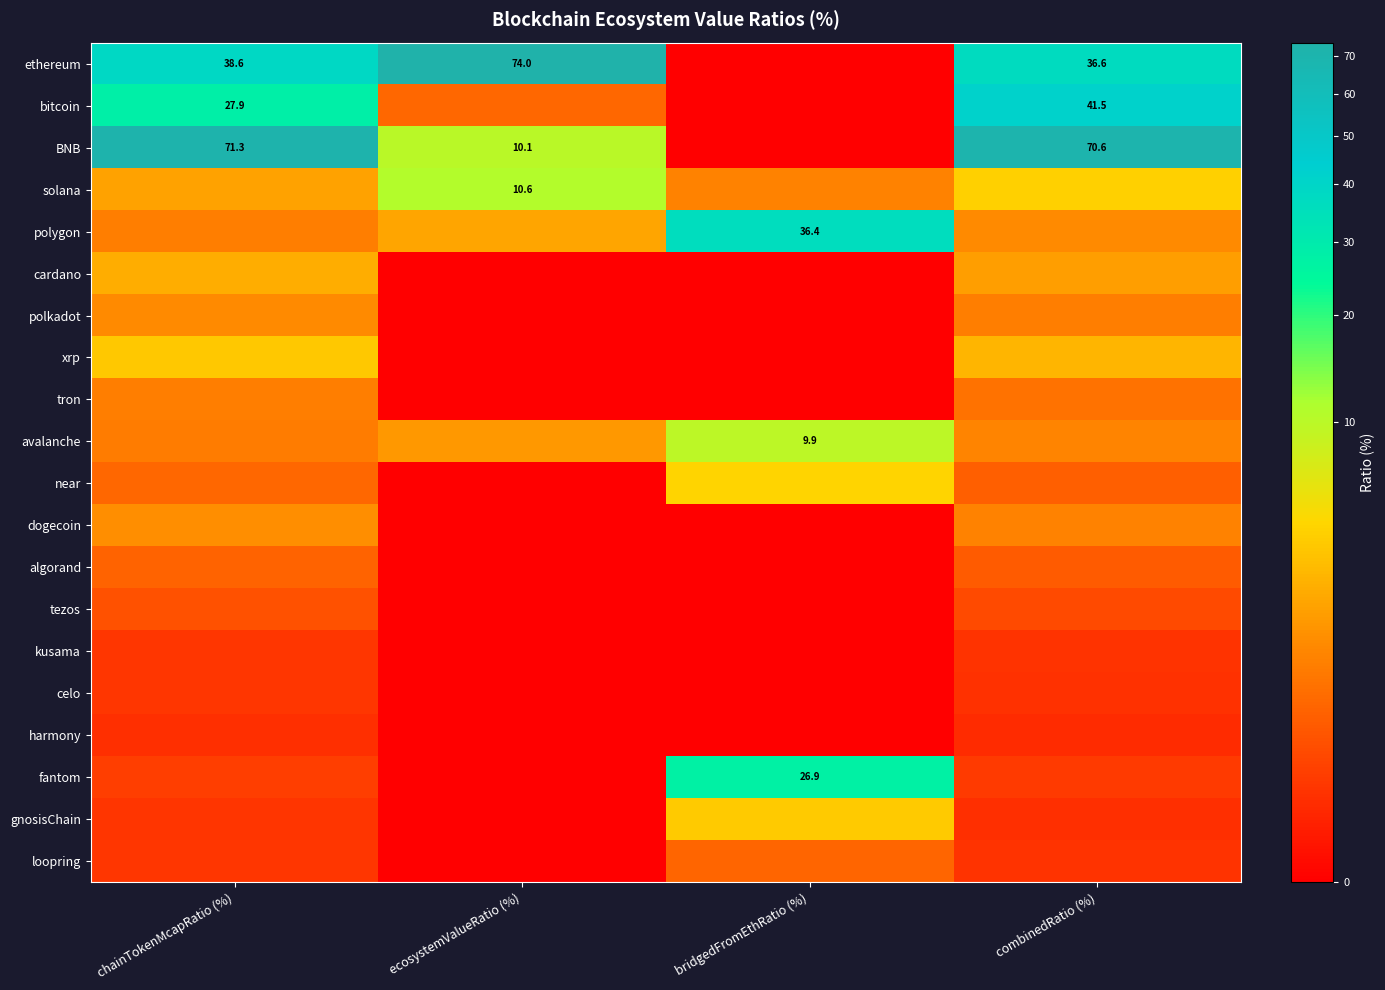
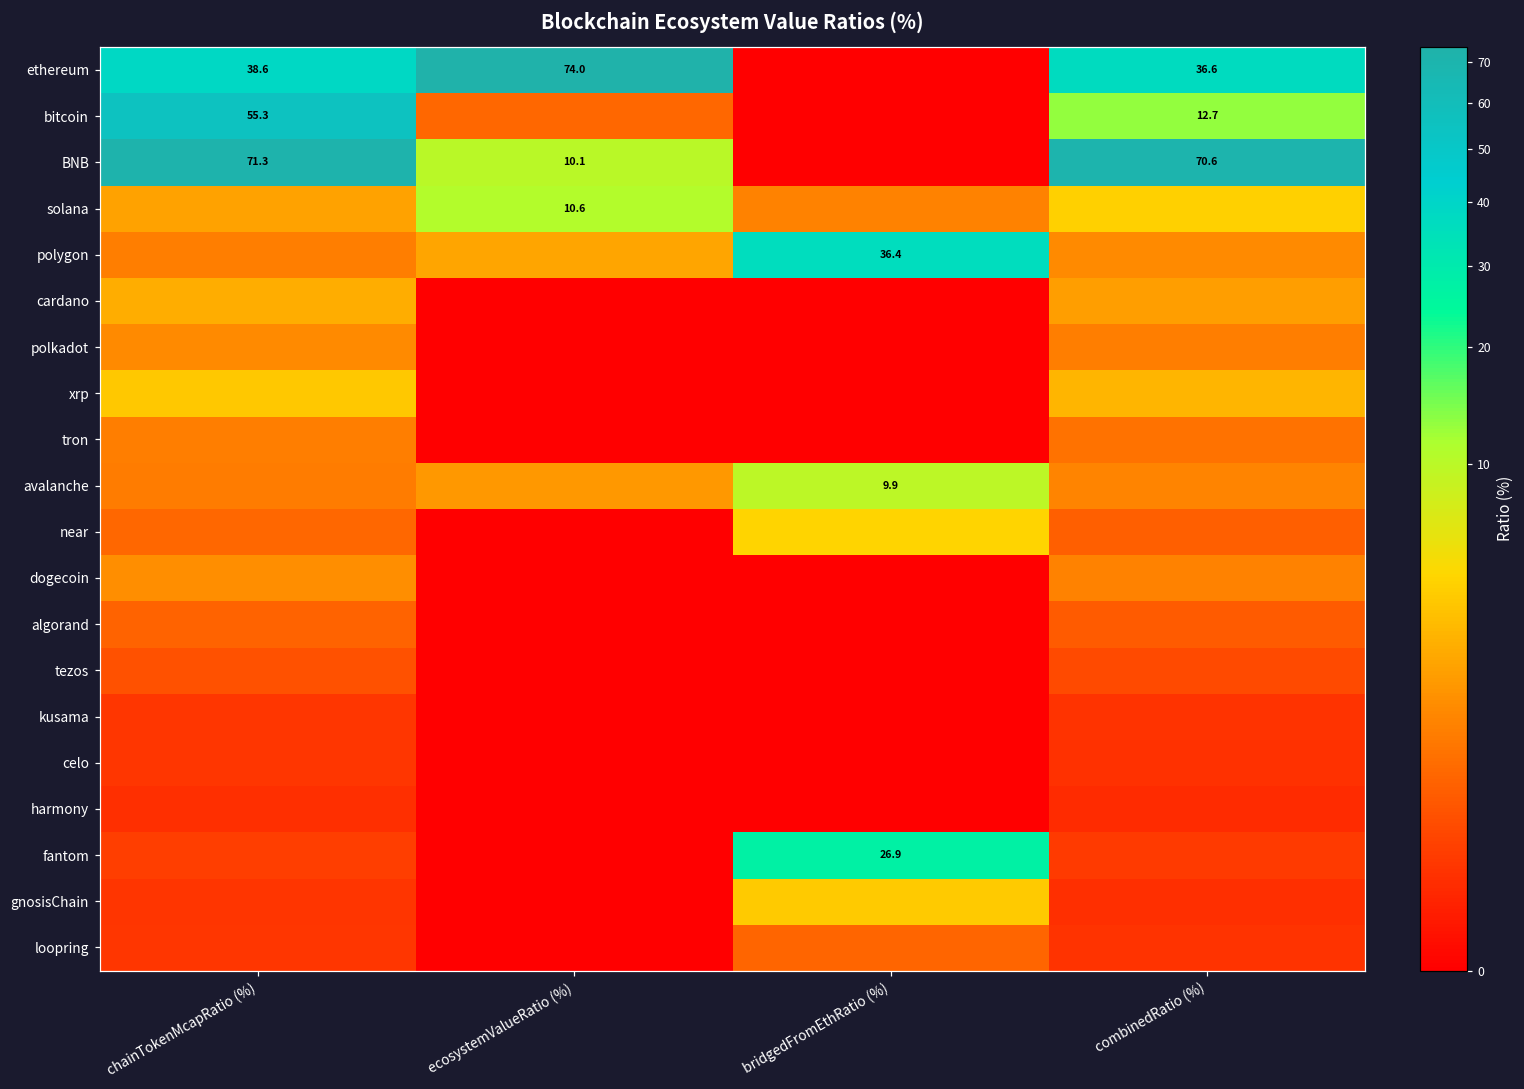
  {
    "ethereum": {
      "chainTokenMcapRatio (%)": 38.6,
      "ecosystemValueRatio (%)": 74.0,
      "combinedRatio (%)": 36.6
    },
    "bitcoin": {
-     "chainTokenMcapRatio (%)": 27.9,
-     "combinedRatio (%)": 41.5
+     "chainTokenMcapRatio (%)": 55.3,
+     "combinedRatio (%)": 12.7
    },
    "BNB": {
      "chainTokenMcapRatio (%)": 71.3,
      "ecosystemValueRatio (%)": 10.1,
      "combinedRatio (%)": 70.6
    },
    "solana": {
      "ecosystemValueRatio (%)": 10.6
    },
    "polygon": {
      "bridgedFromEthRatio (%)": 36.4
    },
    "avalanche": {
      "bridgedFromEthRatio (%)": 9.9
    },
    "fantom": {
      "bridgedFromEthRatio (%)": 26.9
    }
  }
